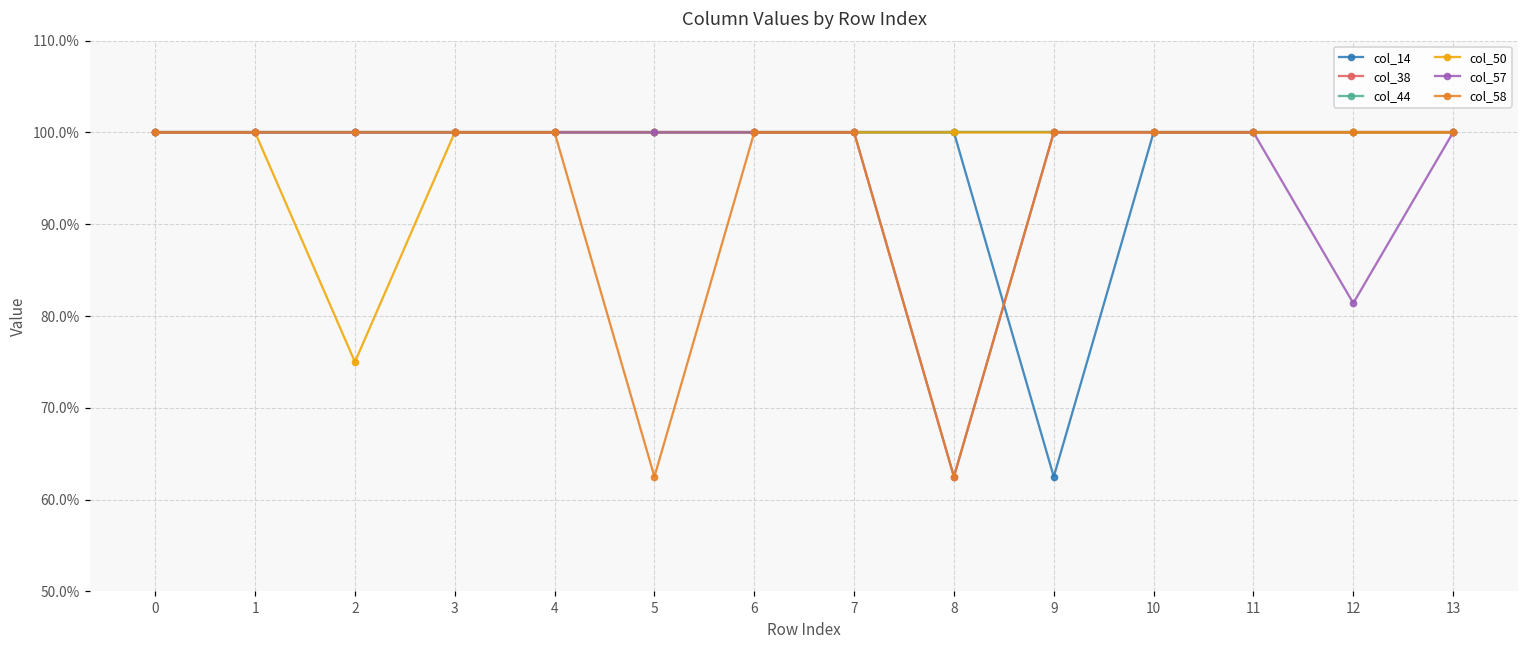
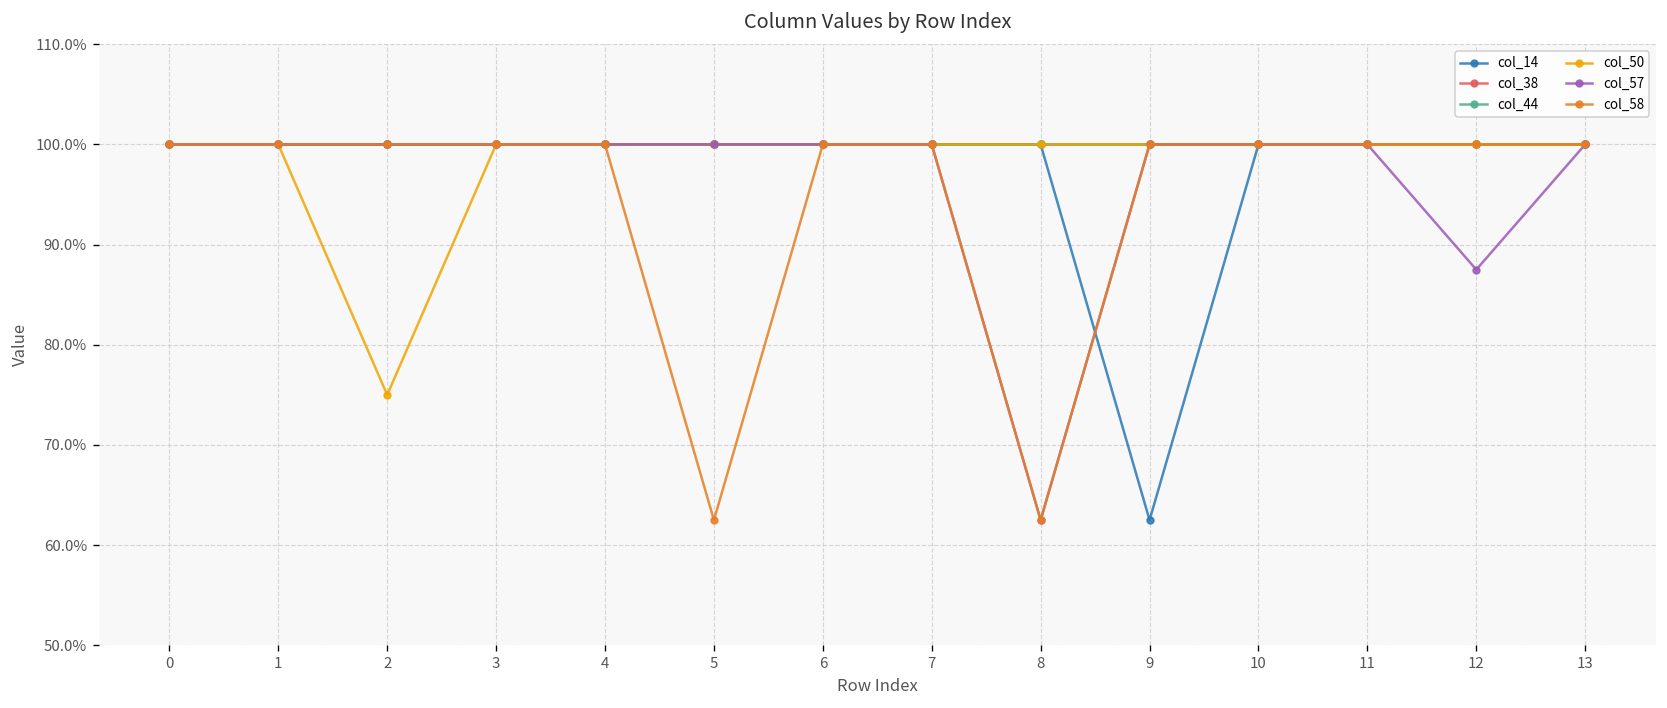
  {
    "col_14": {
      "9": "63%"
    },
    "col_57": {
-     "12": "81%"
+     "12": "88%"
    }
  }
